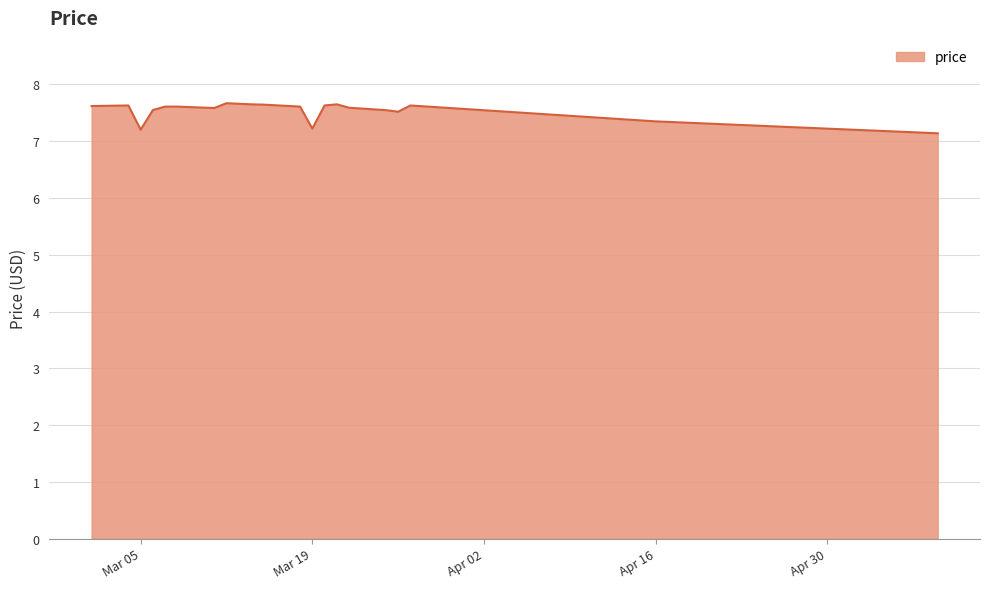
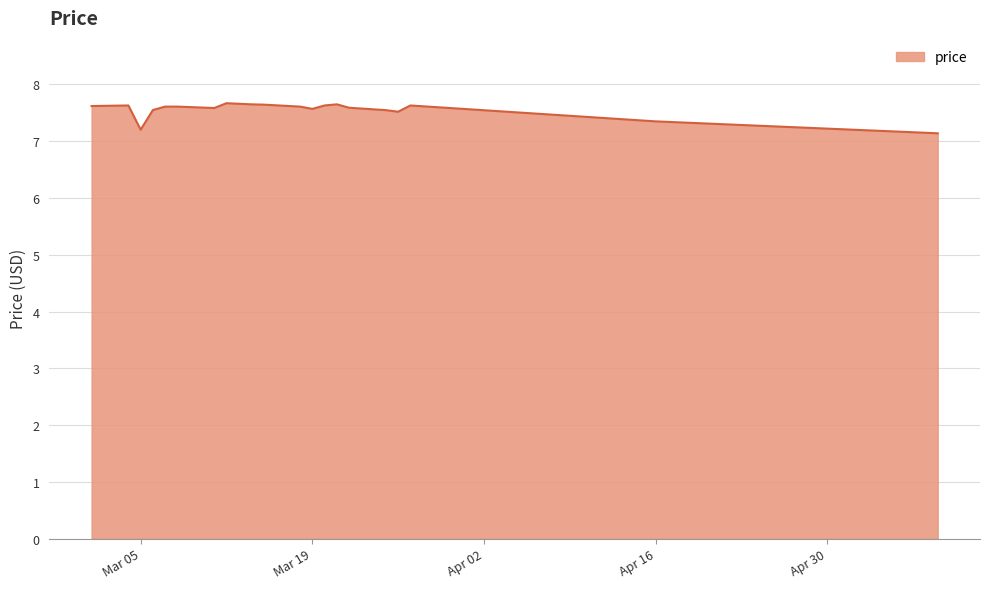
  {
    "Mar 05": 7.2,
-   "Mar 19": 7.2,
+   "Mar 19": 7.6,
    "Apr 16": 7.3
  }
